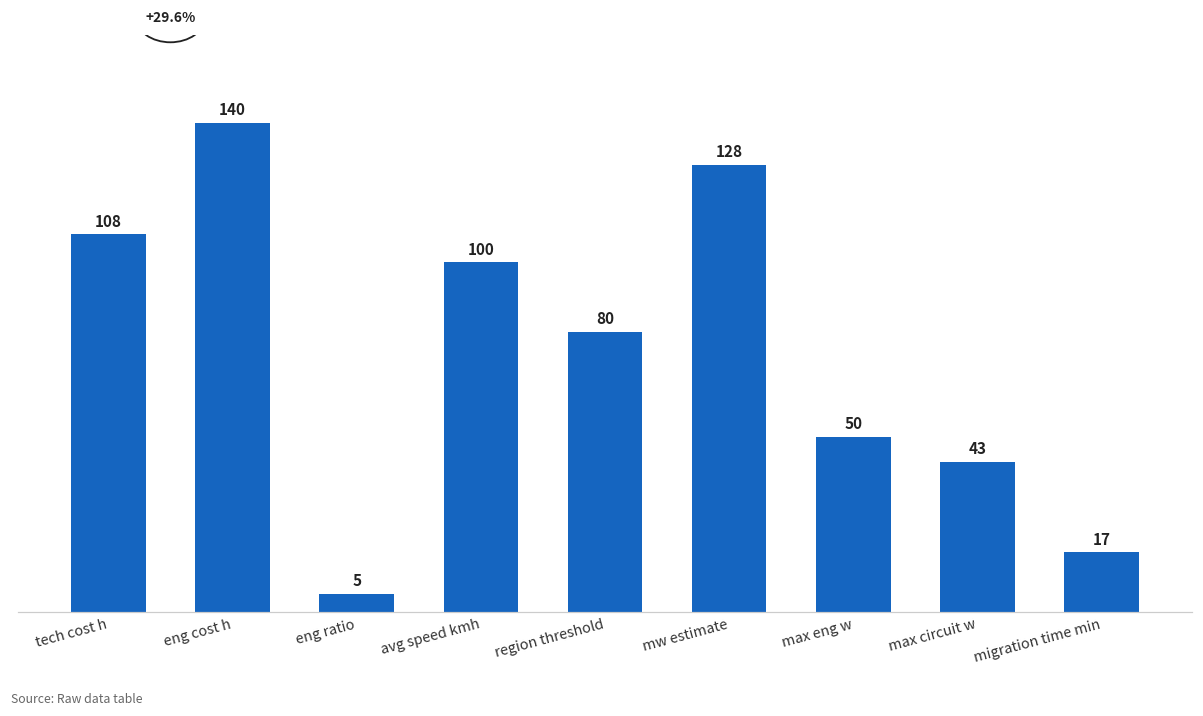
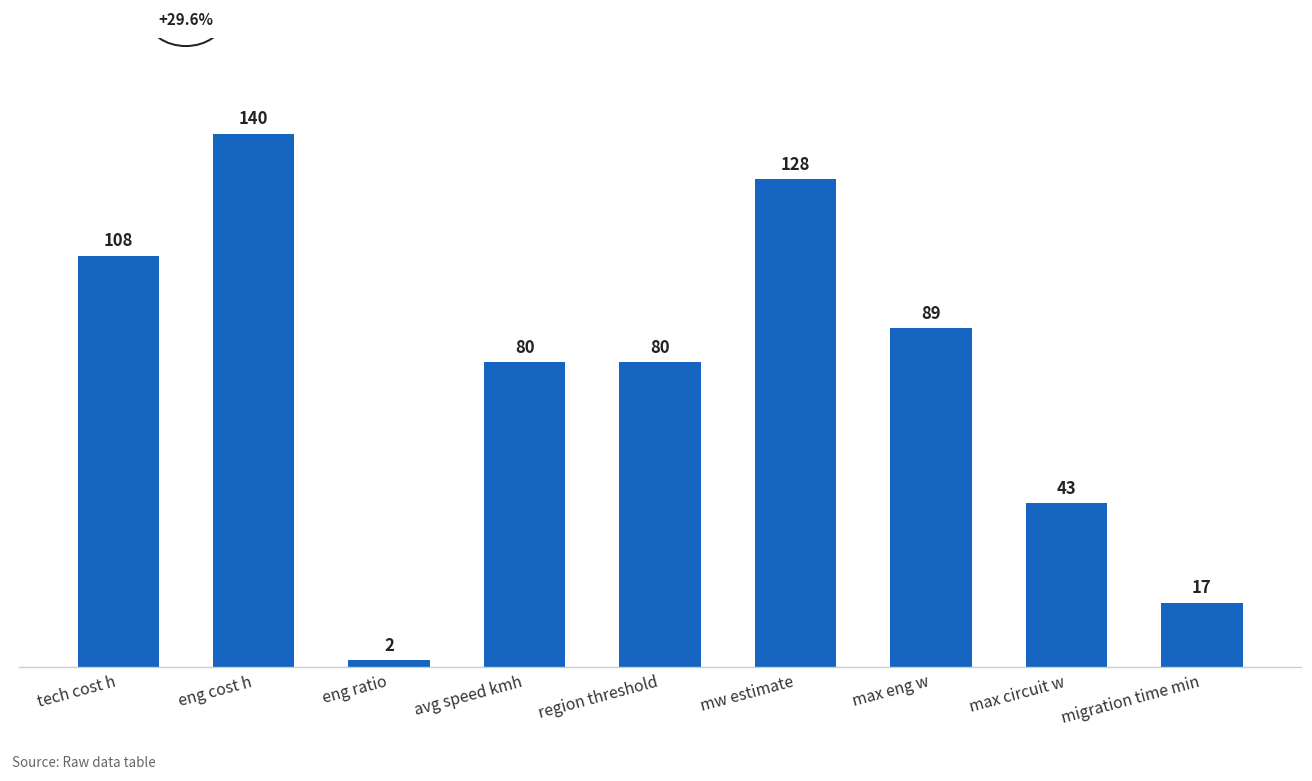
  {
    "tech cost h": 108,
    "eng cost h": 140,
-   "eng ratio": 5,
-   "avg speed kmh": 100,
+   "eng ratio": 2,
+   "avg speed kmh": 80,
    "region threshold": 80,
    "mw estimate": 128,
-   "max eng w": 50,
+   "max eng w": 89,
    "max circuit w": 43,
    "migration time min": 17
  }
